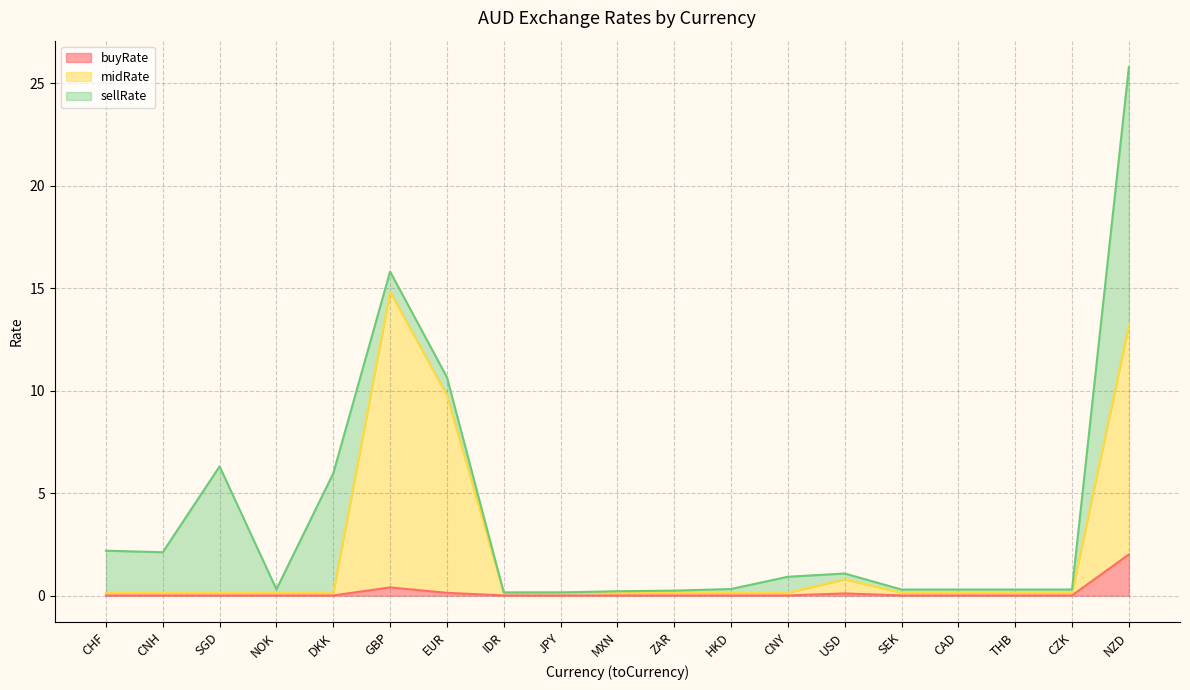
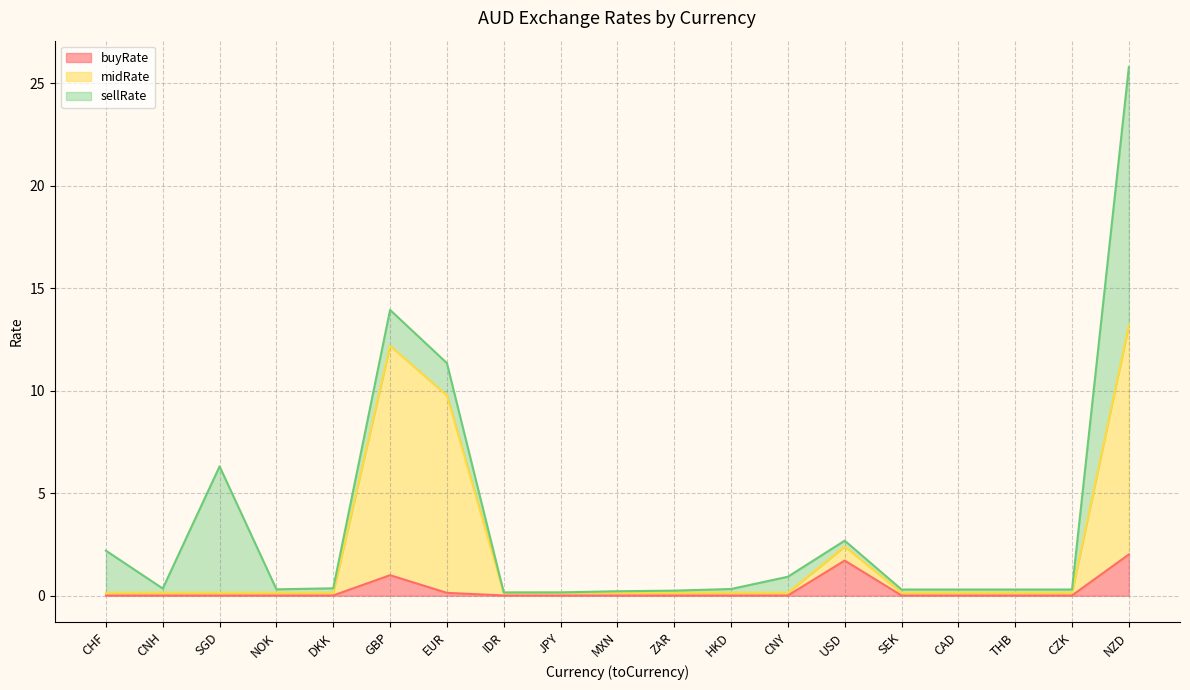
  {
    "buyRate": {
      "CHF": 0.0,
      "CNH": 0.0,
      "SGD": 0.0,
      "NOK": 0.0,
      "DKK": 0.0,
-     "GBP": 0.4,
+     "GBP": 1.0,
      "EUR": 0.1,
      "IDR": 0.0,
      "JPY": 0.0,
      "MXN": 0.0,
      "ZAR": 0.0,
      "HKD": 0.0,
      "CNY": 0.0,
-     "USD": 0.1,
+     "USD": 1.7,
      "SEK": 0.0,
      "CAD": 0.0,
      "THB": 0.0,
      "CZK": 0.0,
      "NZD": 2.0
    },
    "midRate": {
      "CHF": 0.1,
      "CNH": 0.1,
      "SGD": 0.1,
      "NOK": 0.1,
      "DKK": 0.1,
-     "GBP": 14.4,
+     "GBP": 11.2,
      "EUR": 9.6,
      "HKD": 0.1,
      "CNY": 0.1,
      "USD": 0.7,
      "SEK": 0.1,
      "CAD": 0.1,
      "THB": 0.1,
      "CZK": 0.1,
      "NZD": 11.2
    },
    "sellRate": {
      "CHF": 2.0,
-     "CNH": 2.0,
+     "CNH": 0.2,
      "SGD": 6.2,
      "NOK": 0.2,
-     "DKK": 5.8,
-     "GBP": 1.0,
-     "EUR": 0.9,
+     "DKK": 0.2,
+     "GBP": 1.7,
+     "EUR": 1.6,
      "HKD": 0.2,
      "CNY": 0.8,
      "USD": 0.3,
      "SEK": 0.2,
      "CAD": 0.2,
      "THB": 0.2,
      "CZK": 0.2,
      "NZD": 12.6
    }
  }
